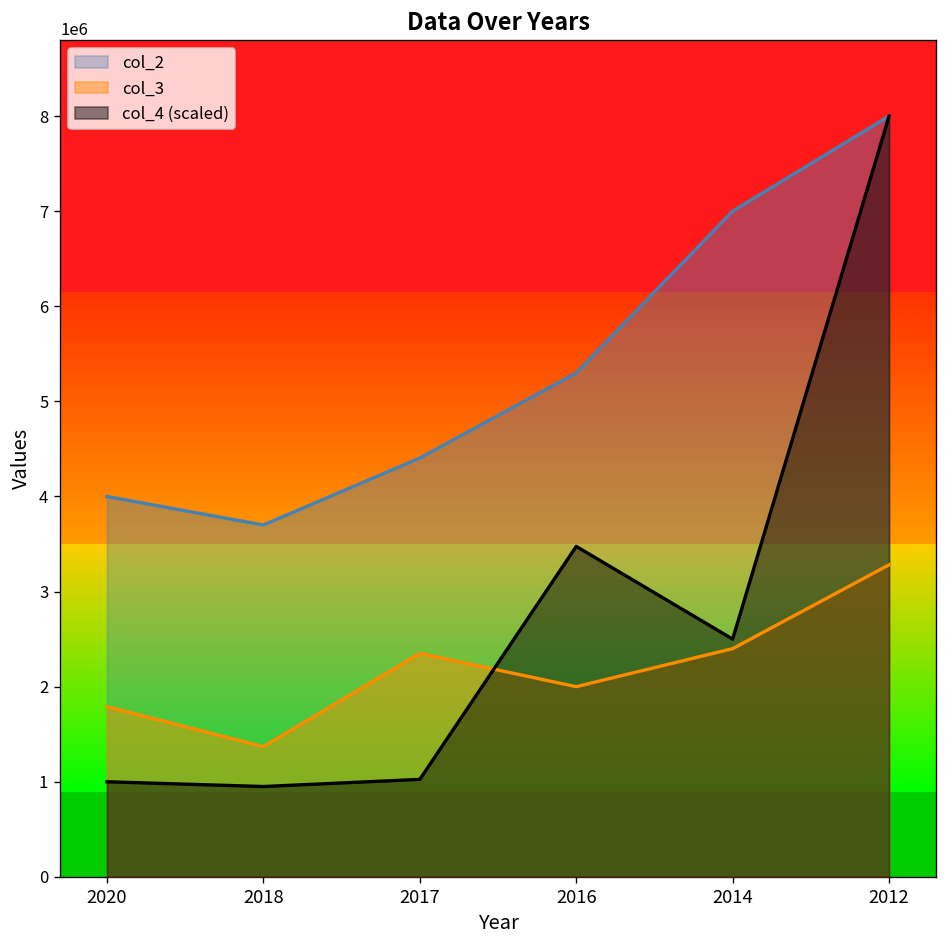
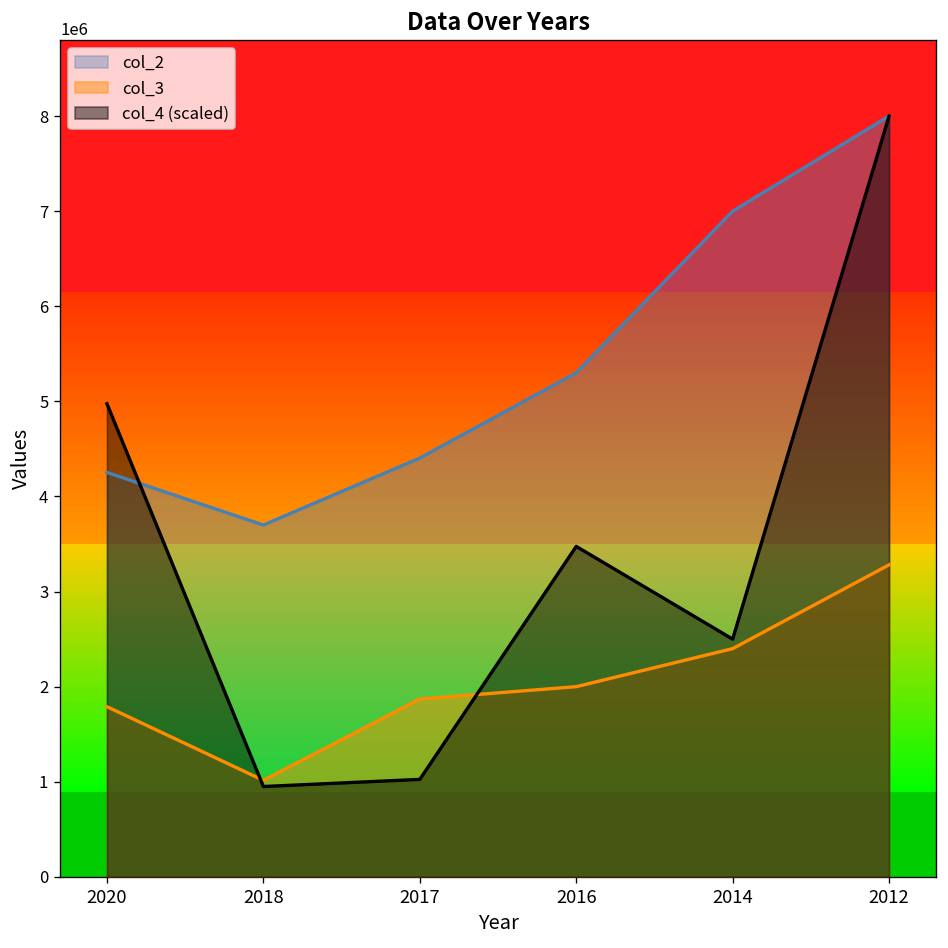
  {
    "col_2": {
-     "2020": 4000000,
+     "2020": 4300000,
      "2018": 3700000,
      "2017": 4400000,
      "2016": 5300000,
      "2014": 7000000
    },
    "col_3": {
      "2020": 1800000,
-     "2018": 1400000,
-     "2017": 2300000,
+     "2018": 1000000,
+     "2017": 1900000,
      "2016": 2000000,
      "2014": 2400000,
      "2012": 3300000
    },
    "col_4 (scaled)": {
-     "2020": 1000000,
+     "2020": 5000000,
      "2018": 1000000,
      "2017": 1000000,
      "2016": 3500000,
      "2014": 2500000
    }
  }
